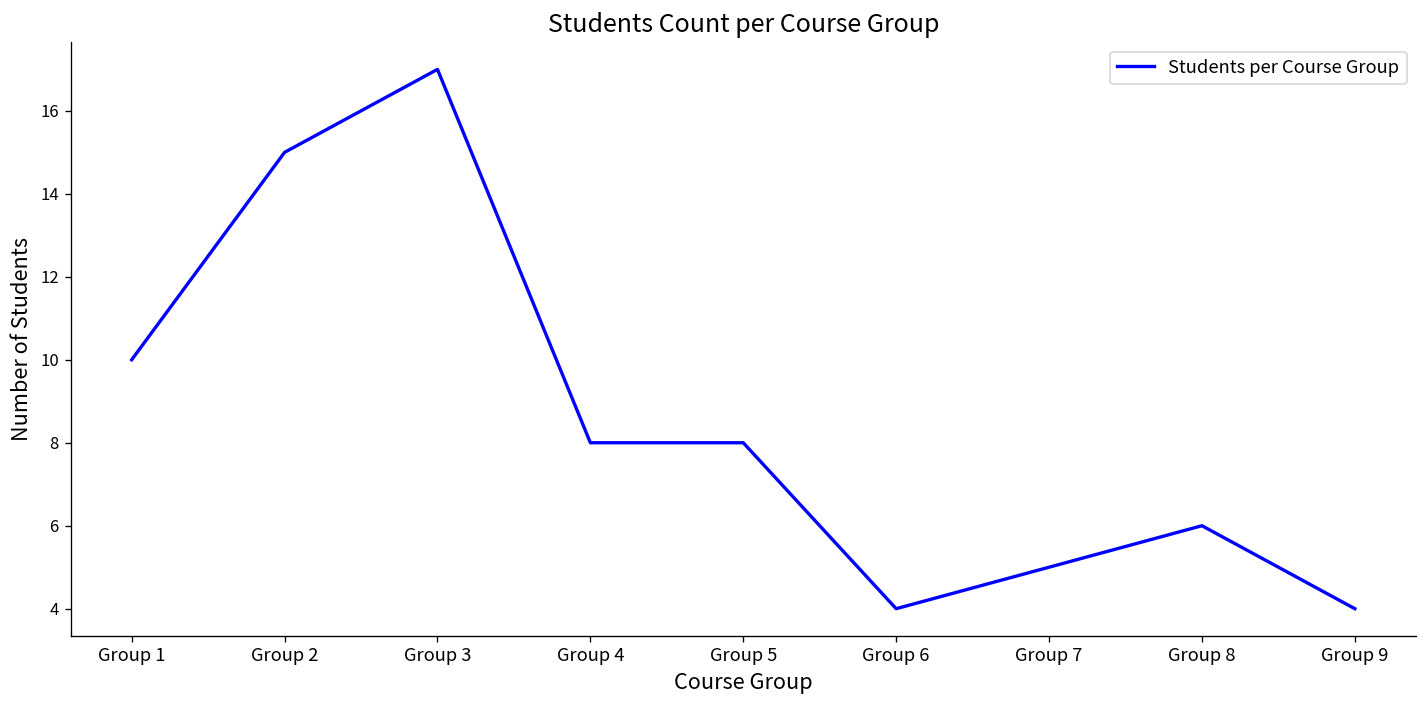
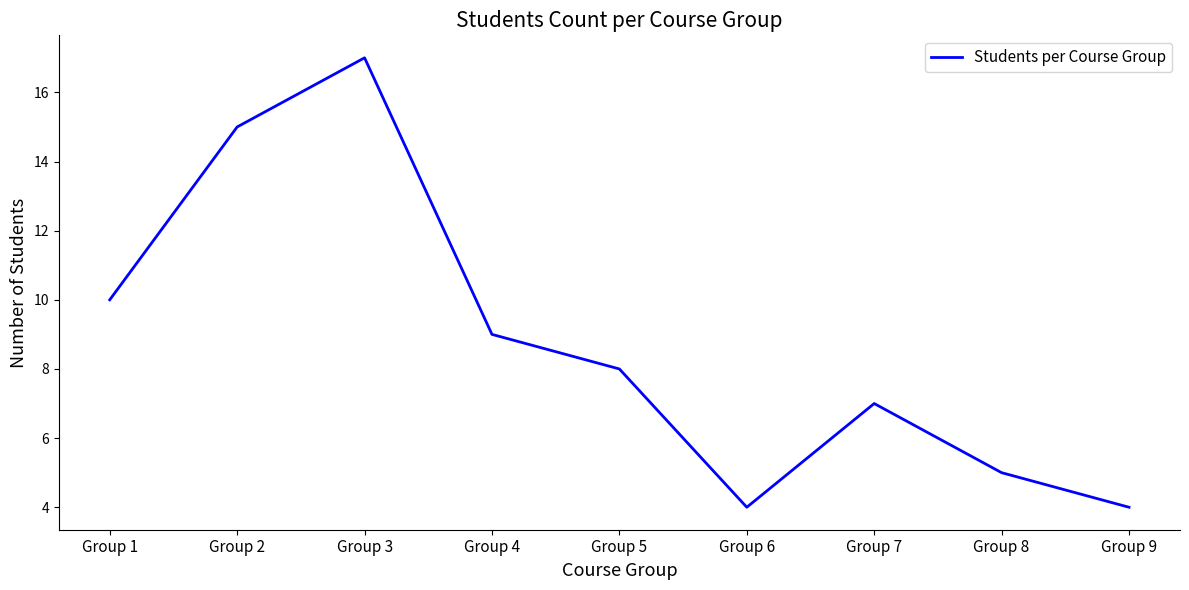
  {
    "Group 1": 10,
    "Group 2": 15,
    "Group 3": 17,
-   "Group 4": 8,
+   "Group 4": 9,
    "Group 5": 8,
    "Group 6": 4,
-   "Group 7": 5,
-   "Group 8": 6,
+   "Group 7": 7,
+   "Group 8": 5,
    "Group 9": 4
  }
